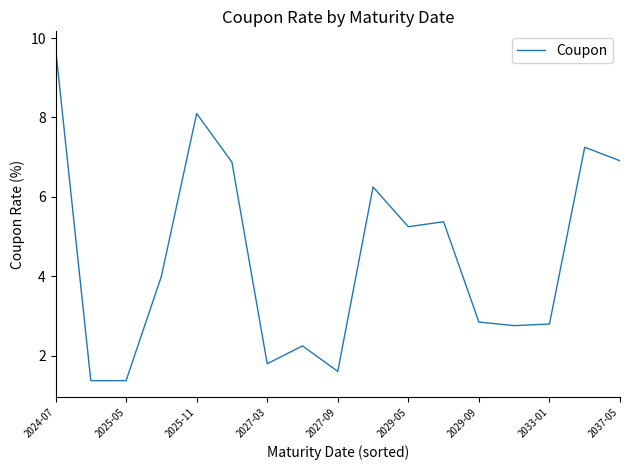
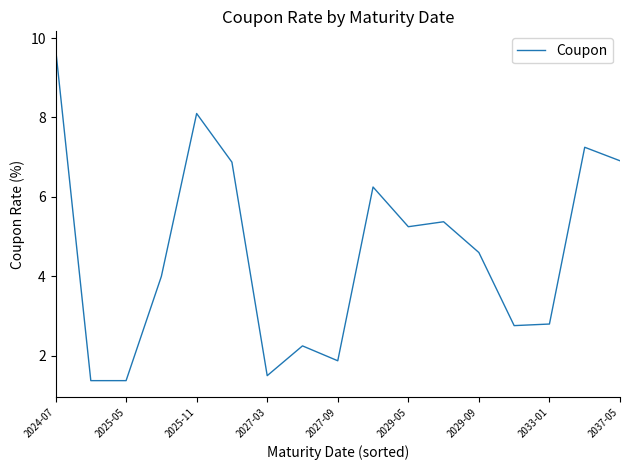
  {
    "2024-07": 9.8,
    "2025-05": 1.4,
    "2025-11": 8.1,
-   "2027-03": 1.8,
-   "2027-09": 1.6,
+   "2027-03": 1.5,
+   "2027-09": 1.9,
    "2029-05": 5.3,
-   "2029-09": 2.9,
+   "2029-09": 4.6,
    "2033-01": 2.8,
    "2037-05": 6.9
  }
